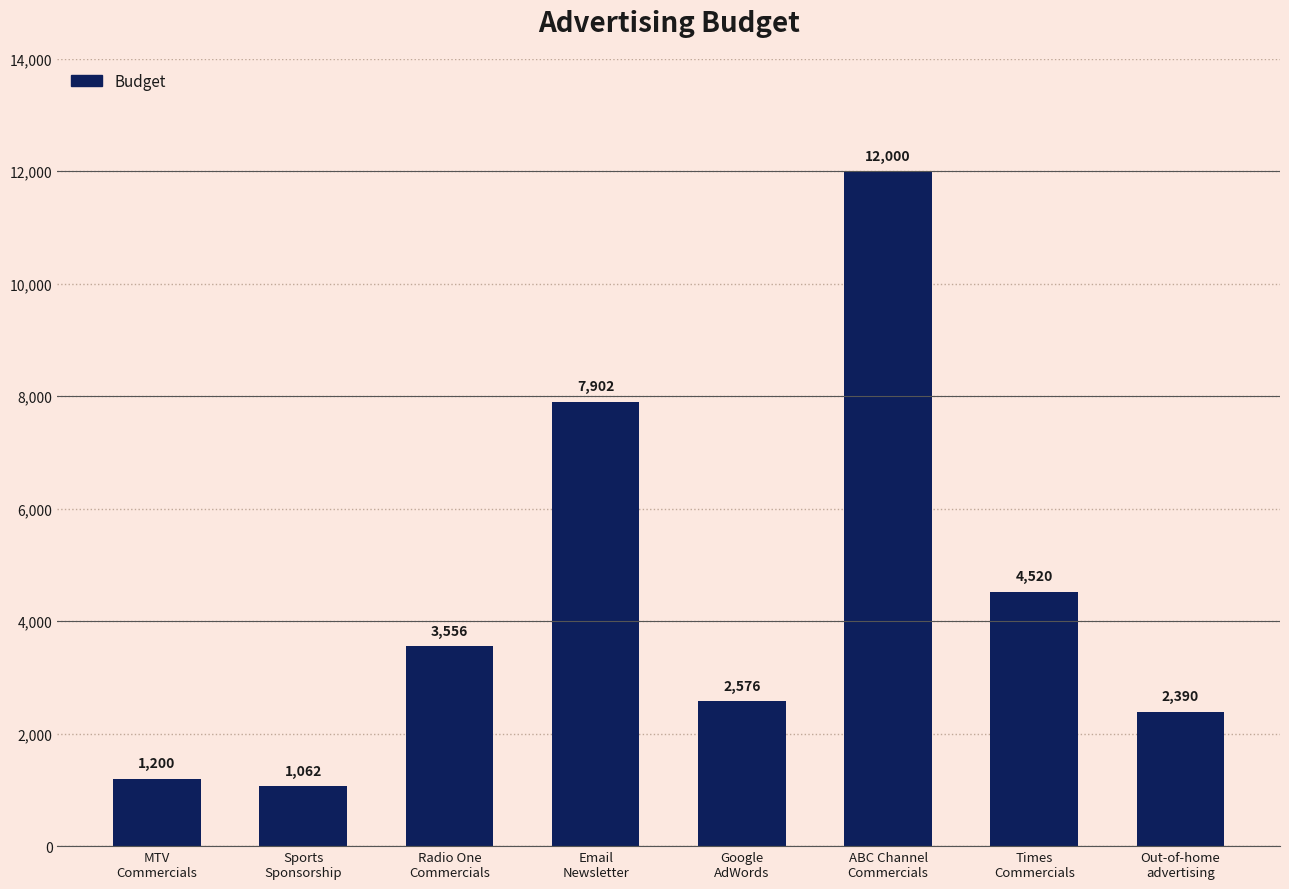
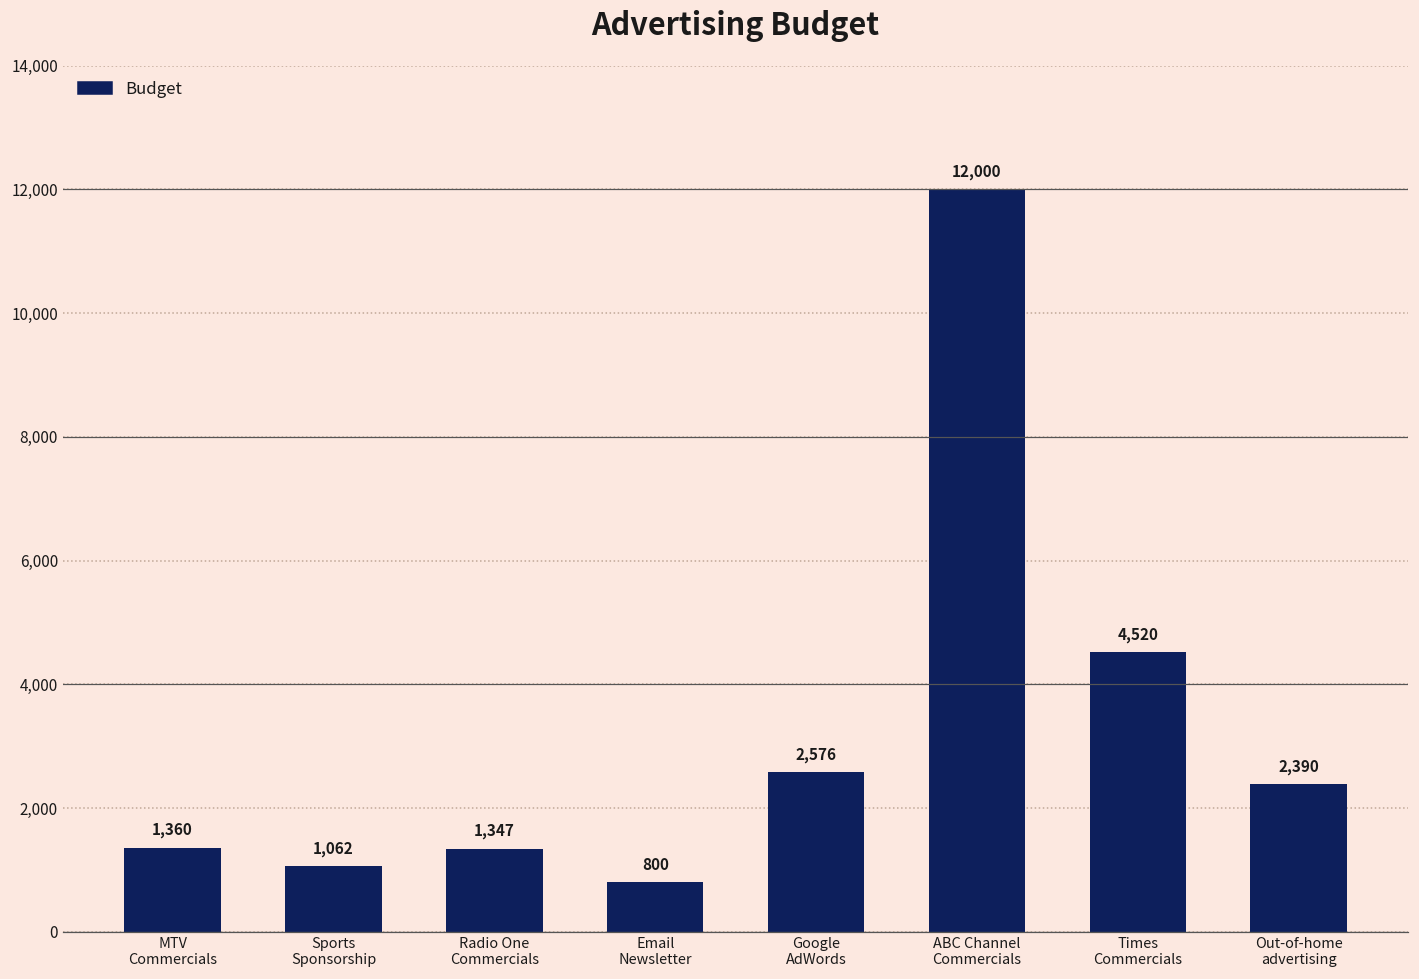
  {
-   "MTV Commercials": "1,200",
+   "MTV Commercials": "1,360",
    "Sports Sponsorship": "1,062",
-   "Radio One Commercials": "3,556",
-   "Email Newsletter": "7,902",
+   "Radio One Commercials": "1,347",
+   "Email Newsletter": "800",
    "Google AdWords": "2,576",
    "ABC Channel Commercials": "12,000",
    "Times Commercials": "4,520",
    "Out-of-home advertising": "2,390"
  }
